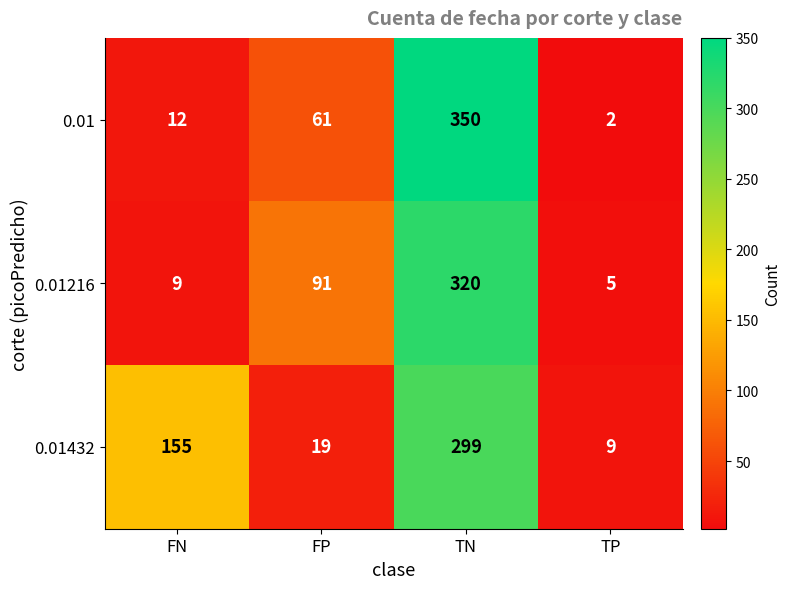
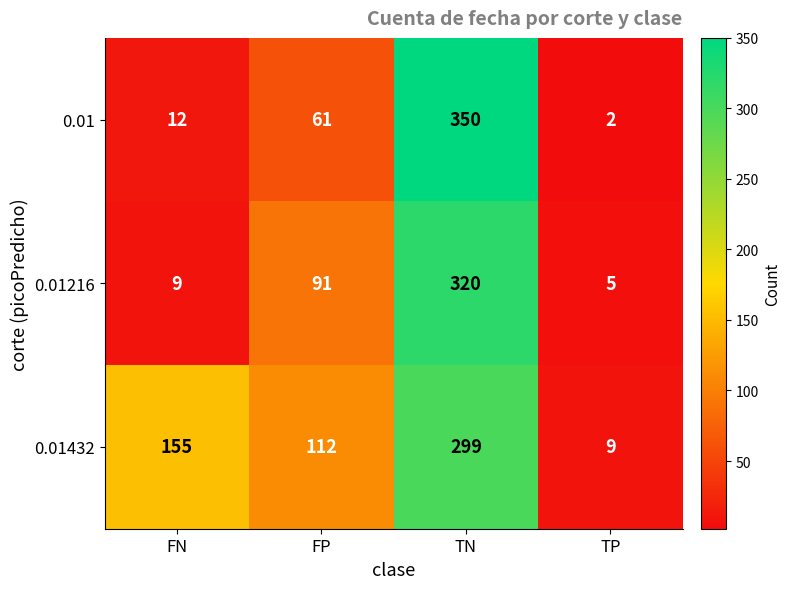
  {
    "0.01": {
      "FN": 12,
      "FP": 61,
      "TN": 350,
      "TP": 2
    },
    "0.01216": {
      "FN": 9,
      "FP": 91,
      "TN": 320,
      "TP": 5
    },
    "0.01432": {
      "FN": 155,
-     "FP": 19,
+     "FP": 112,
      "TN": 299,
      "TP": 9
    }
  }
